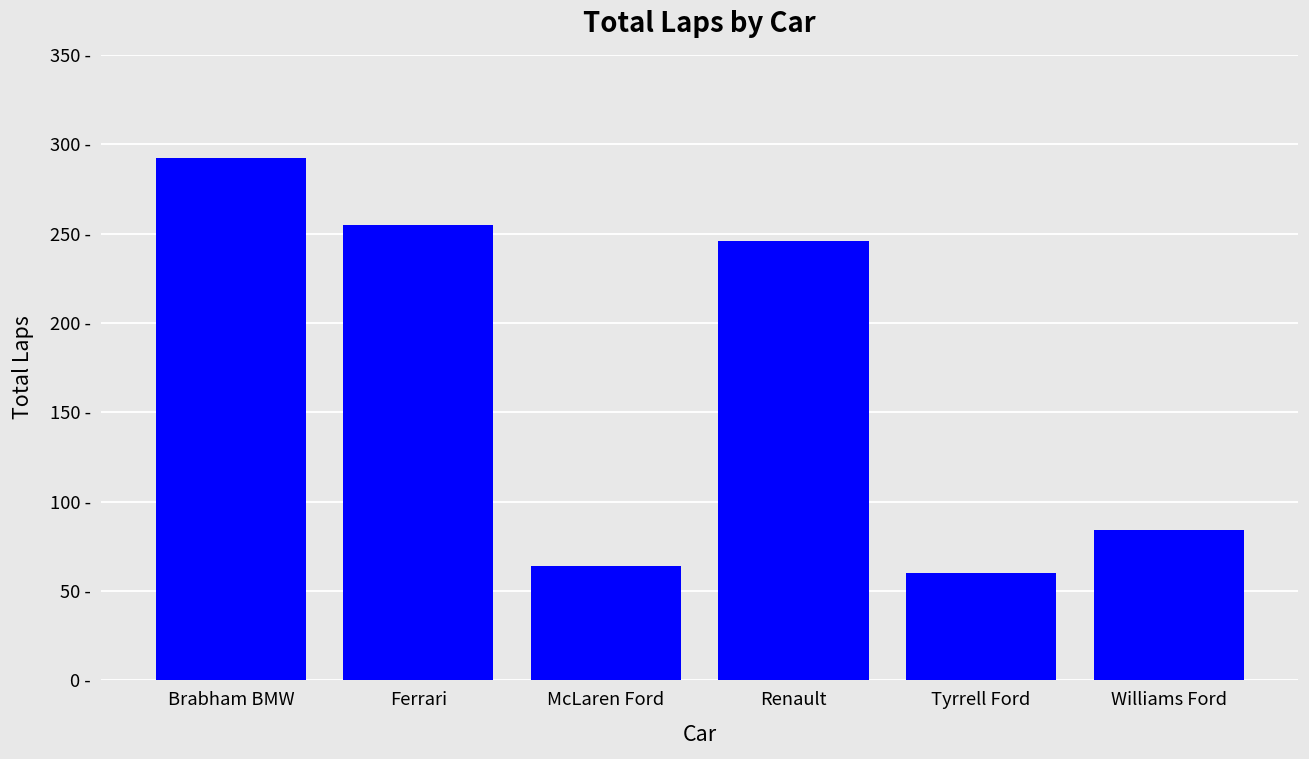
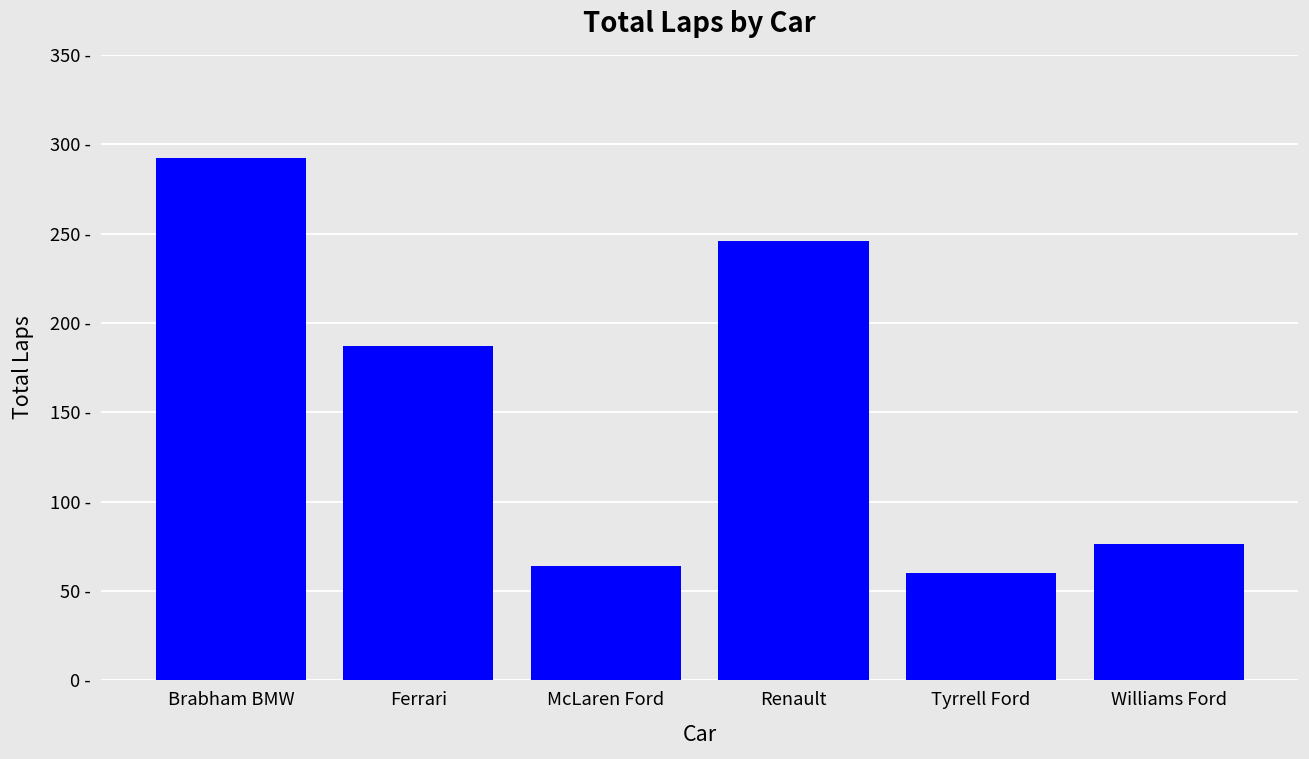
  {
    "Brabham BMW": "292 -",
-   "Ferrari": "255 -",
+   "Ferrari": "187 -",
    "McLaren Ford": "64 -",
    "Renault": "246 -",
    "Tyrrell Ford": "60 -",
-   "Williams Ford": "84 -"
+   "Williams Ford": "76 -"
  }
